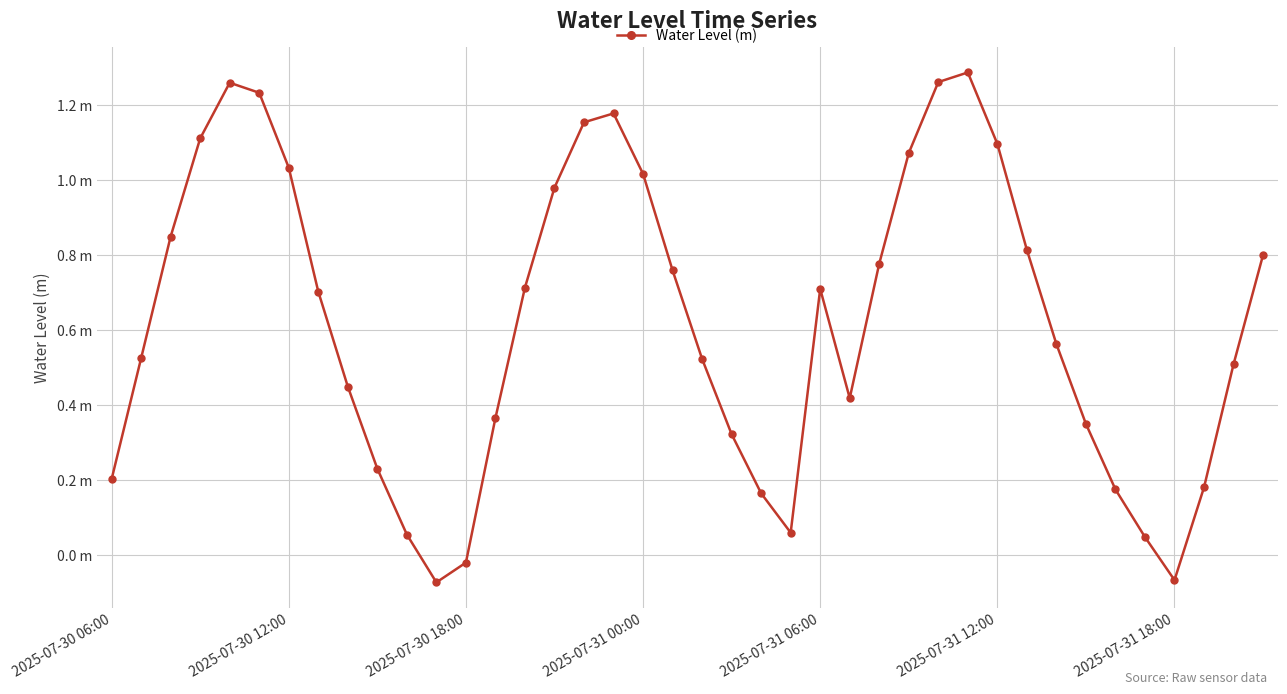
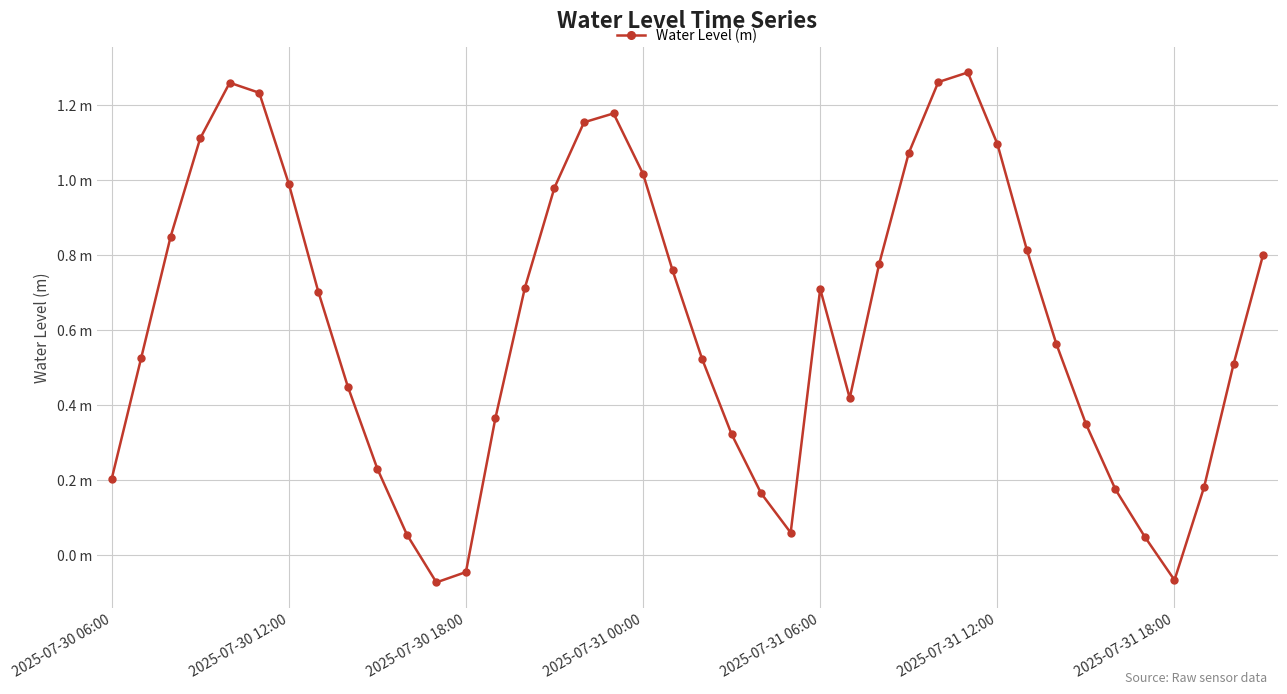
  {
    "2025-07-30 06:00": "0.20 m",
-   "2025-07-30 12:00": "1.03 m",
-   "2025-07-30 18:00": "-0.02 m",
+   "2025-07-30 12:00": "0.99 m",
+   "2025-07-30 18:00": "-0.04 m",
    "2025-07-31 00:00": "1.02 m",
    "2025-07-31 06:00": "0.71 m",
    "2025-07-31 12:00": "1.10 m",
    "2025-07-31 18:00": "-0.07 m"
  }
